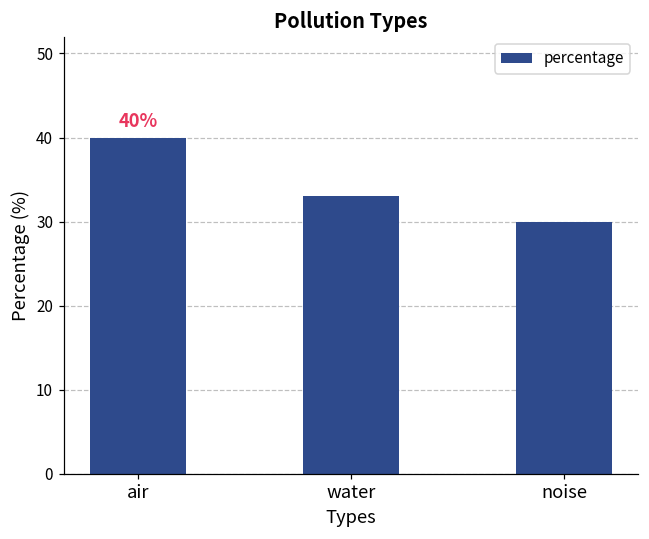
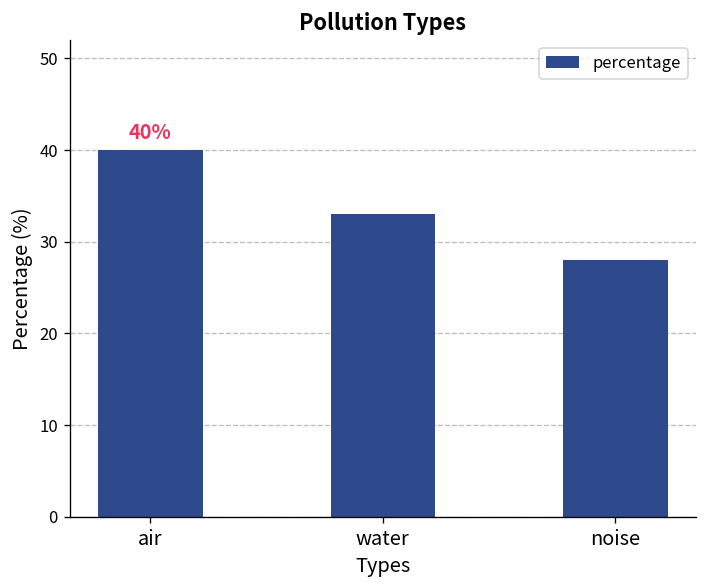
  {
    "water": 33,
-   "noise": 30
+   "noise": 28
  }
